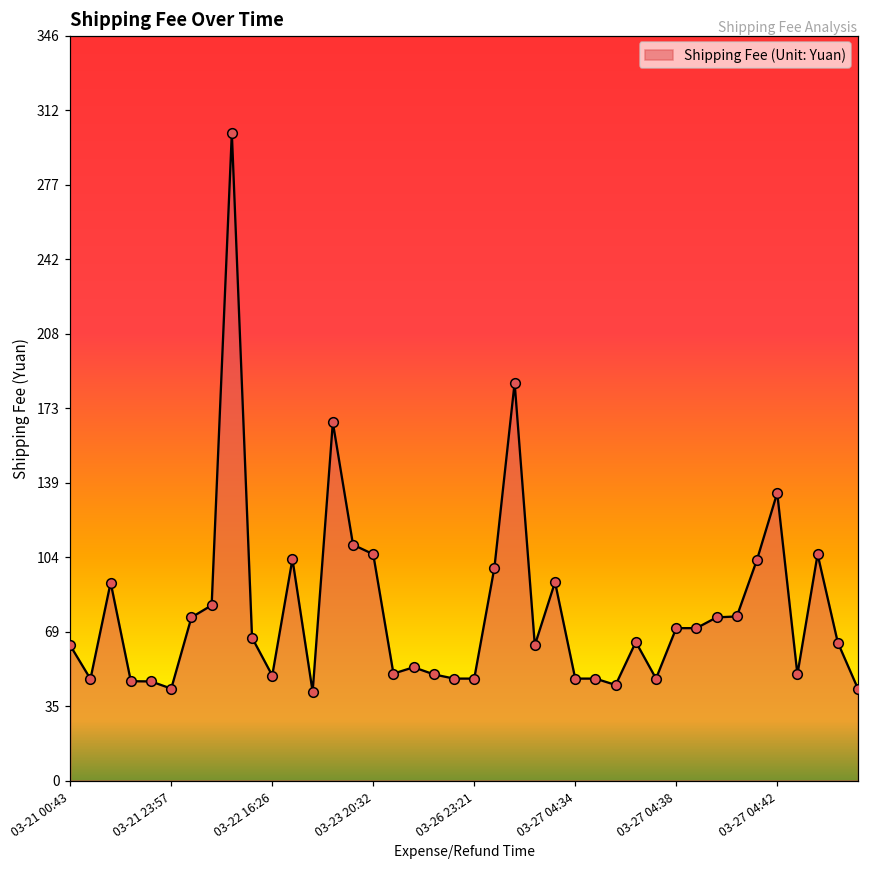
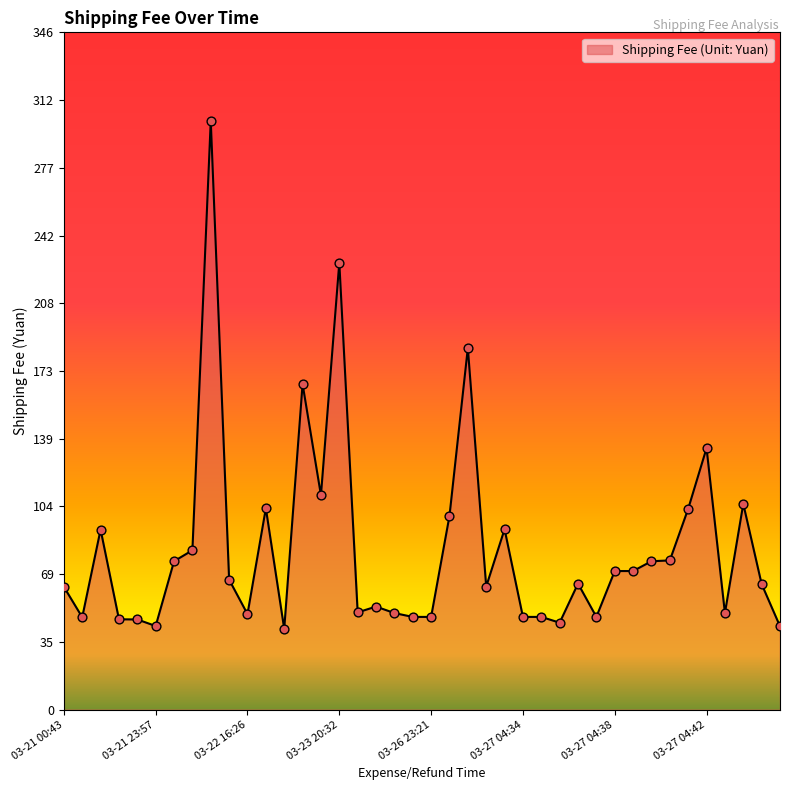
  {
    "03-21 00:43": 63,
    "03-21 23:57": 43,
    "03-22 16:26": 49,
-   "03-23 20:32": 105,
+   "03-23 20:32": 229,
    "03-26 23:21": 47,
    "03-27 04:34": 47,
    "03-27 04:38": 71,
    "03-27 04:42": 134
  }
